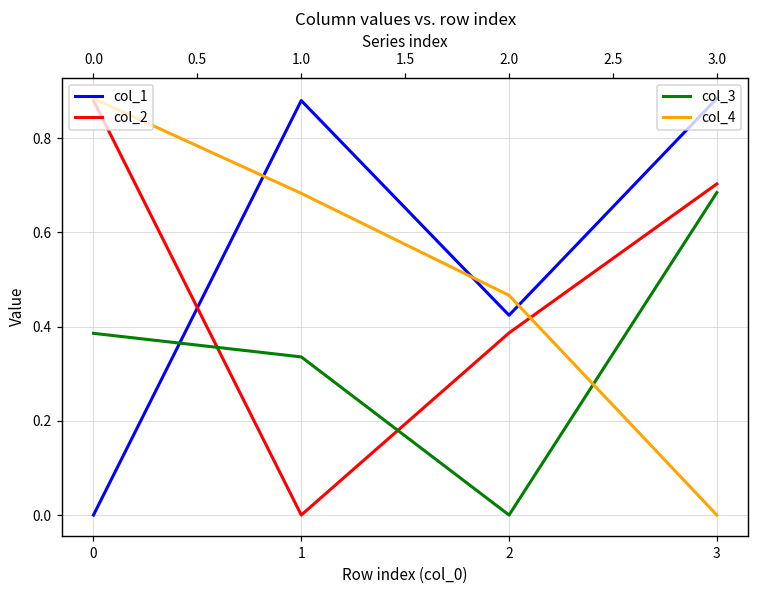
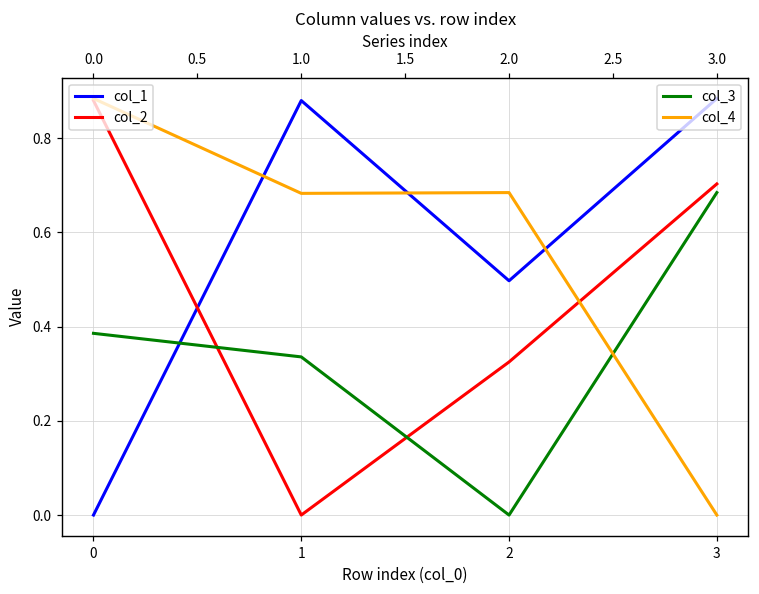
  {
    "col_1": {
      "0": 0.00,
      "1": 0.88,
-     "2": 0.42
+     "2": 0.50
    },
    "col_2": {
      "1": 0.00,
-     "2": 0.39,
+     "2": 0.32,
      "3": 0.70
    },
    "col_3": {
      "0": 0.39,
      "1": 0.34,
      "2": 0.00,
      "3": 0.68
    },
    "col_4": {
      "1": 0.68,
-     "2": 0.47,
+     "2": 0.68,
      "3": 0.00
    }
  }
